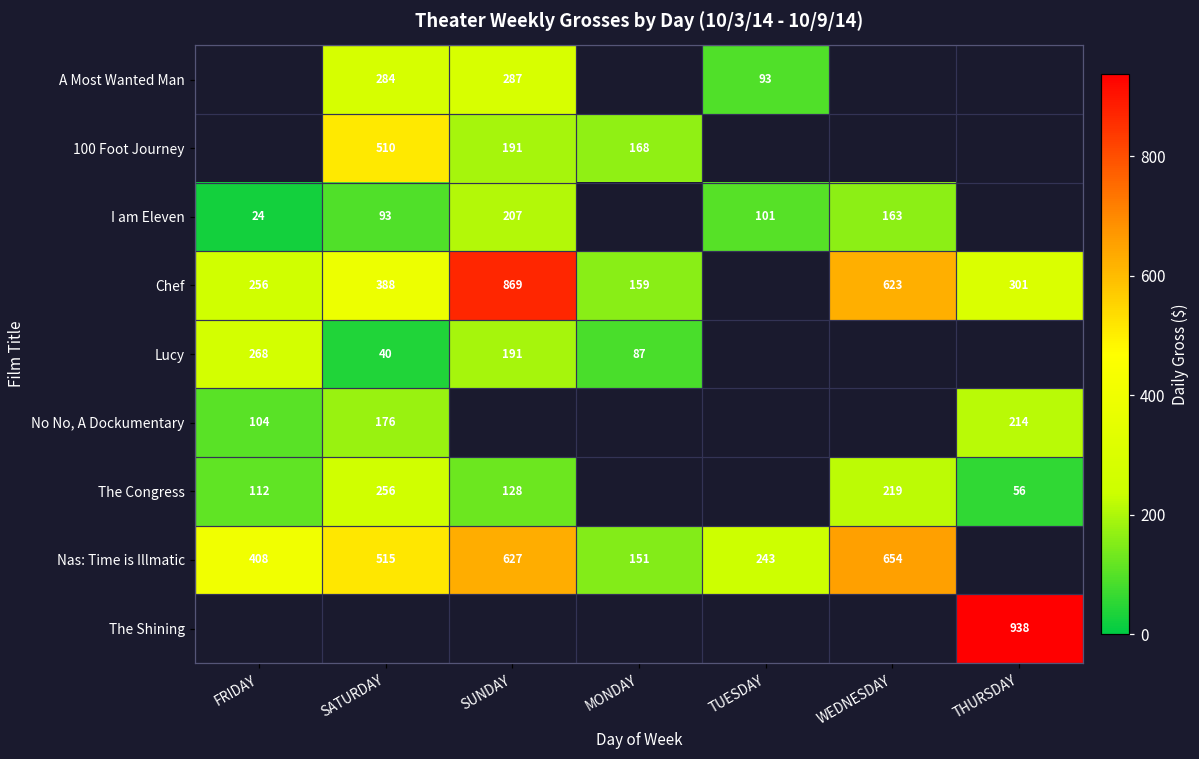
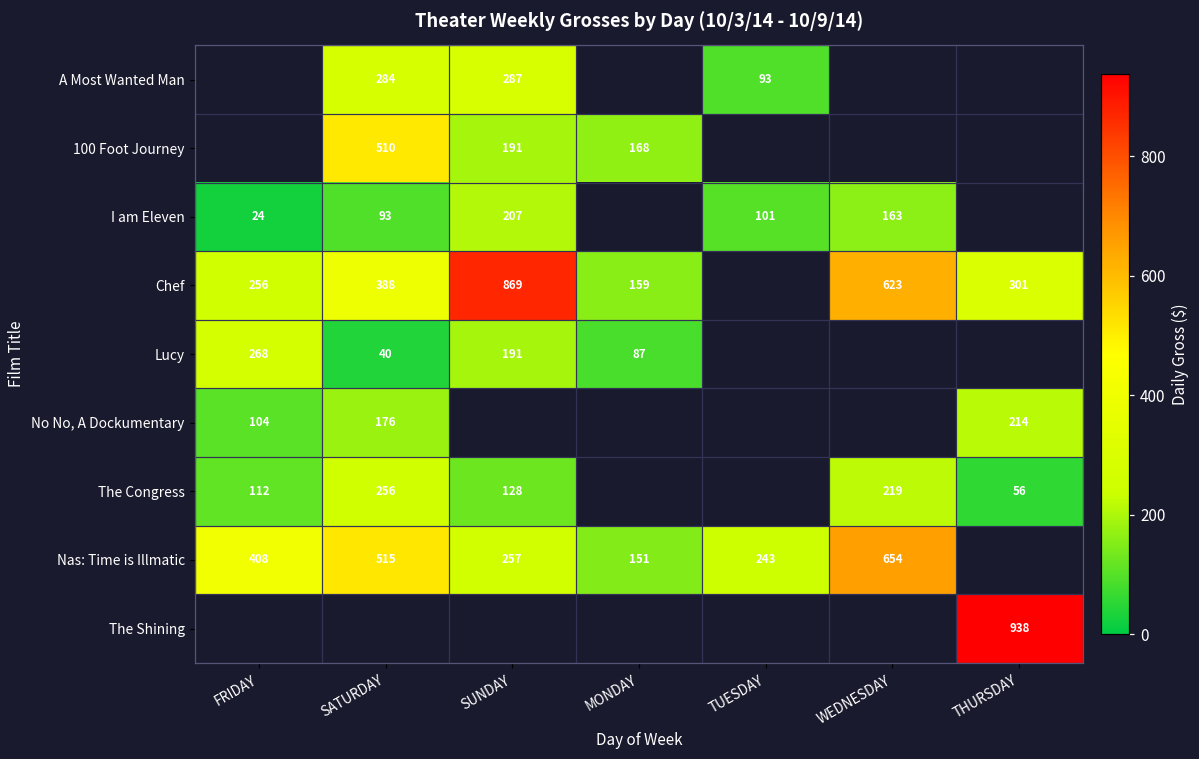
  {
    "A Most Wanted Man": {
      "SATURDAY": 284,
      "SUNDAY": 287,
      "TUESDAY": 93
    },
    "100 Foot Journey": {
      "SATURDAY": 510,
      "SUNDAY": 191,
      "MONDAY": 168
    },
    "I am Eleven": {
      "FRIDAY": 24,
      "SATURDAY": 93,
      "SUNDAY": 207,
      "TUESDAY": 101,
      "WEDNESDAY": 163
    },
    "Chef": {
      "FRIDAY": 256,
      "SATURDAY": 388,
      "SUNDAY": 869,
      "MONDAY": 159,
      "WEDNESDAY": 623,
      "THURSDAY": 301
    },
    "Lucy": {
      "FRIDAY": 268,
      "SATURDAY": 40,
      "SUNDAY": 191,
      "MONDAY": 87
    },
    "No No, A Dockumentary": {
      "FRIDAY": 104,
      "SATURDAY": 176,
      "THURSDAY": 214
    },
    "The Congress": {
      "FRIDAY": 112,
      "SATURDAY": 256,
      "SUNDAY": 128,
      "WEDNESDAY": 219,
      "THURSDAY": 56
    },
    "Nas: Time is Illmatic": {
      "FRIDAY": 408,
      "SATURDAY": 515,
-     "SUNDAY": 627,
+     "SUNDAY": 257,
      "MONDAY": 151,
      "TUESDAY": 243,
      "WEDNESDAY": 654
    },
    "The Shining": {
      "THURSDAY": 938
    }
  }
